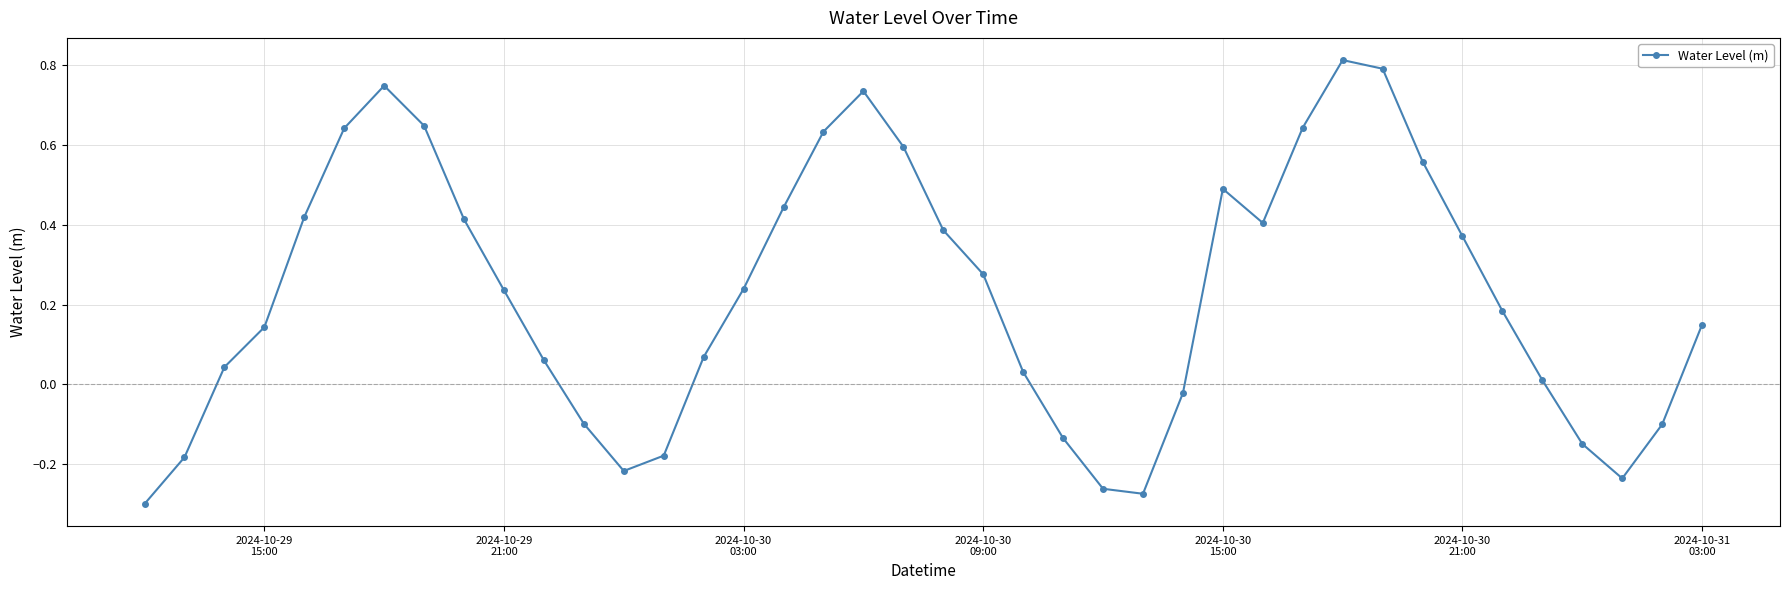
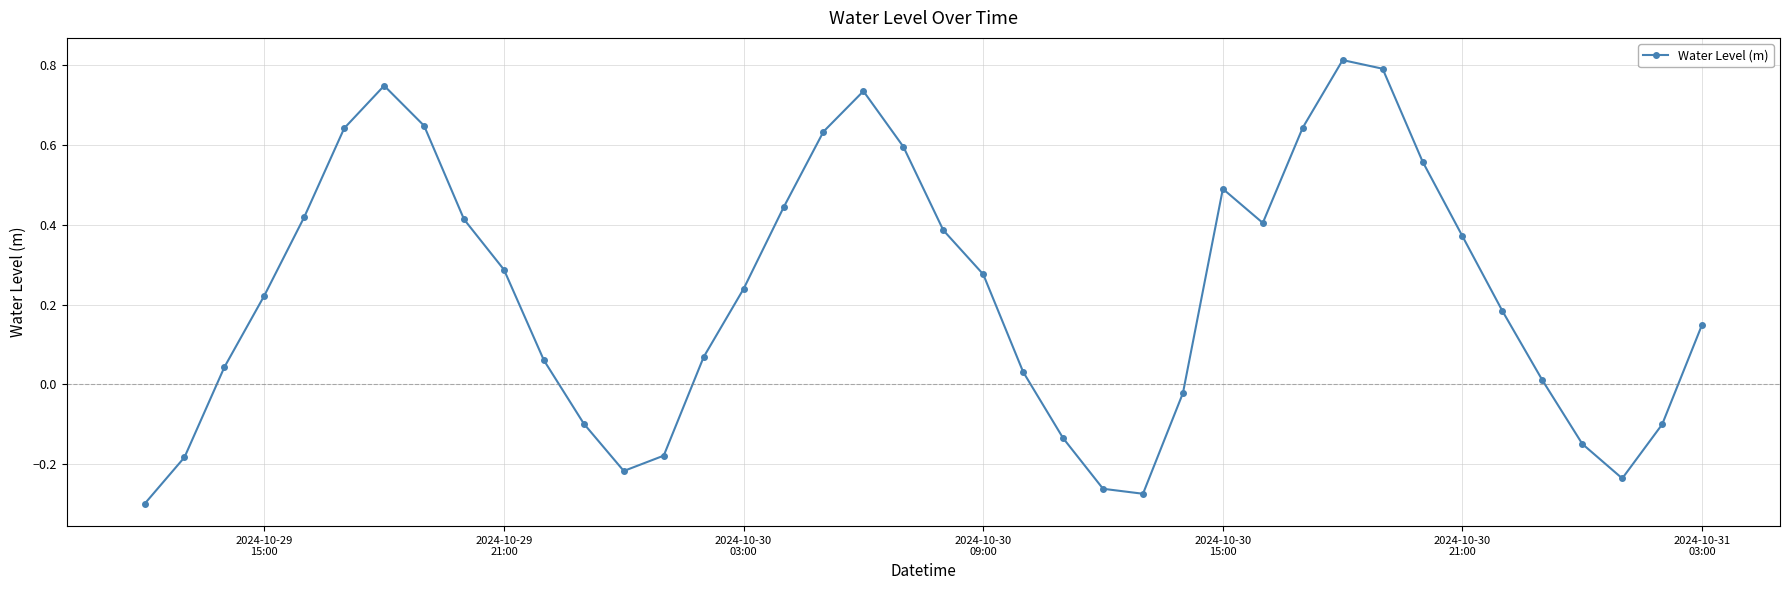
  {
-   "2024-10-29 15:00": 0.14,
-   "2024-10-29 21:00": 0.24,
+   "2024-10-29 15:00": 0.22,
+   "2024-10-29 21:00": 0.29,
    "2024-10-30 03:00": 0.24,
    "2024-10-30 09:00": 0.28,
    "2024-10-30 15:00": 0.49,
    "2024-10-30 21:00": 0.37,
    "2024-10-31 03:00": 0.15
  }
